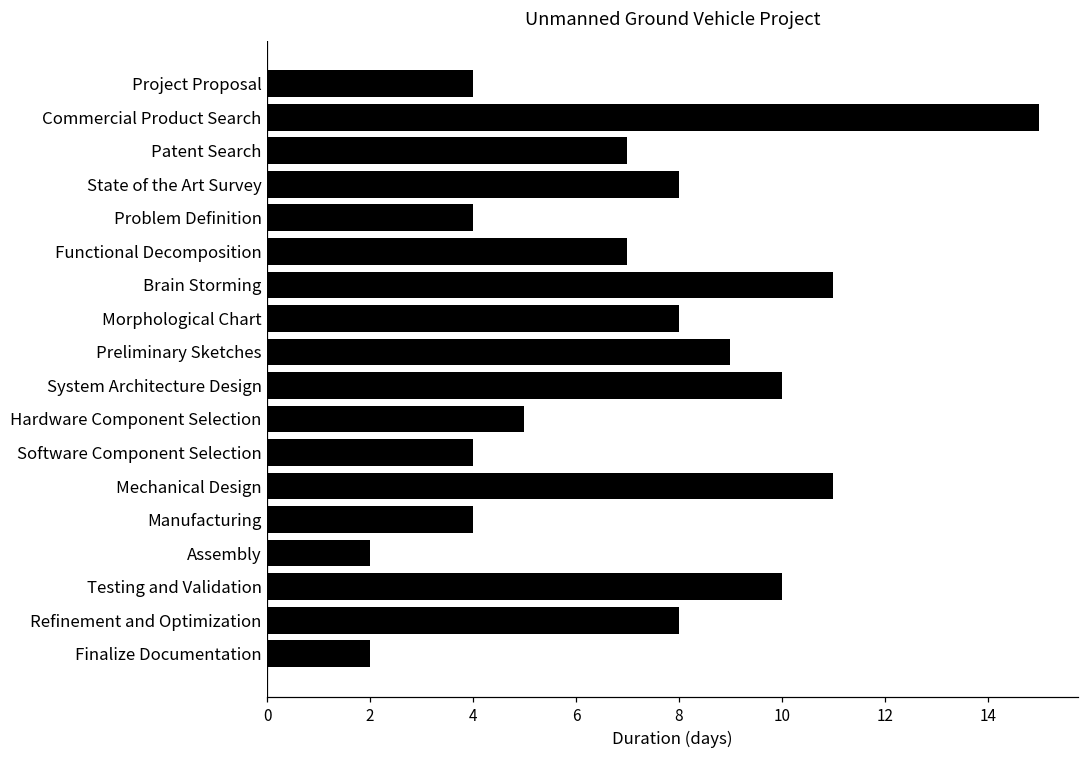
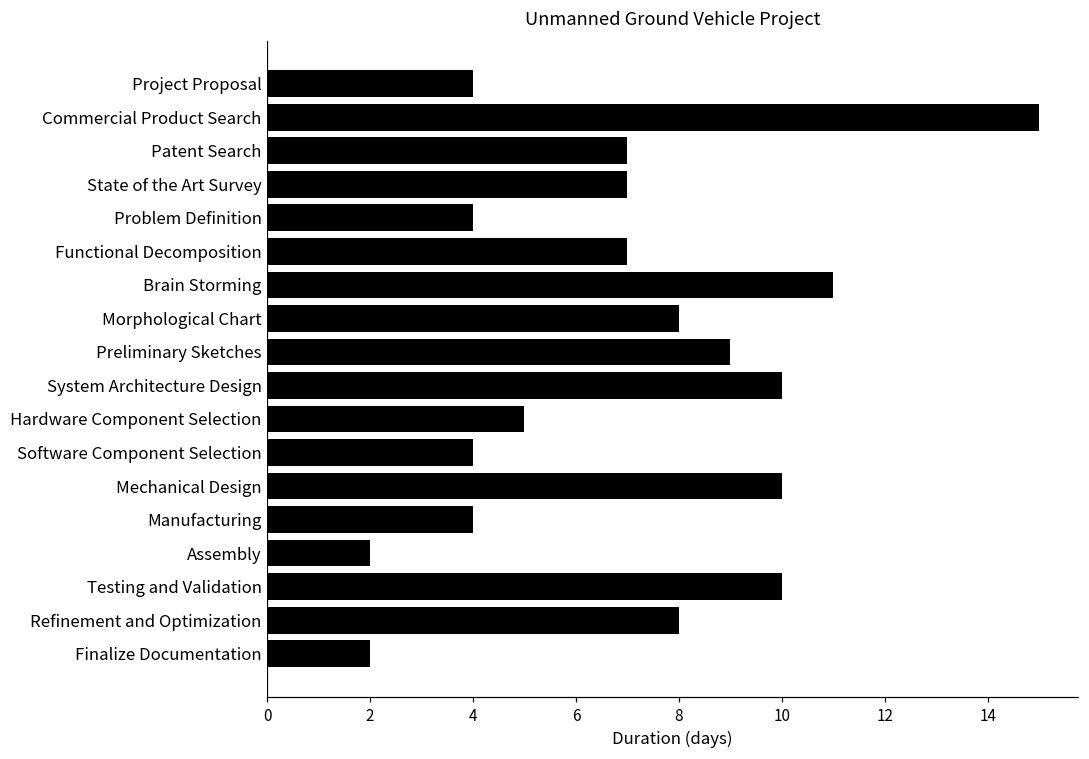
  {
    "Project Proposal": 4,
    "Commercial Product Search": 15,
    "Patent Search": 7,
-   "State of the Art Survey": 8,
+   "State of the Art Survey": 7,
    "Problem Definition": 4,
    "Functional Decomposition": 7,
    "Brain Storming": 11,
    "Morphological Chart": 8,
    "Preliminary Sketches": 9,
    "System Architecture Design": 10,
    "Hardware Component Selection": 5,
    "Software Component Selection": 4,
-   "Mechanical Design": 11,
+   "Mechanical Design": 10,
    "Manufacturing": 4,
    "Assembly": 2,
    "Testing and Validation": 10,
    "Refinement and Optimization": 8,
    "Finalize Documentation": 2
  }
